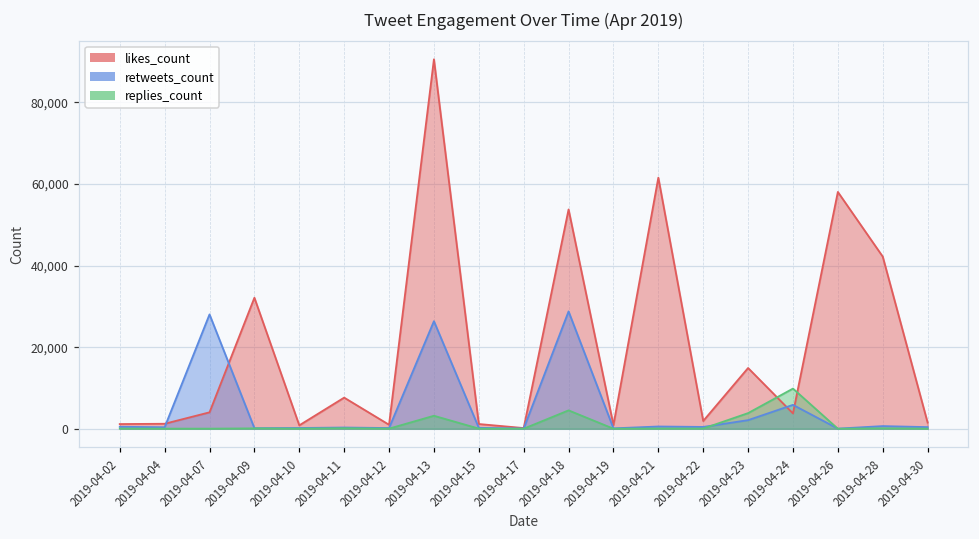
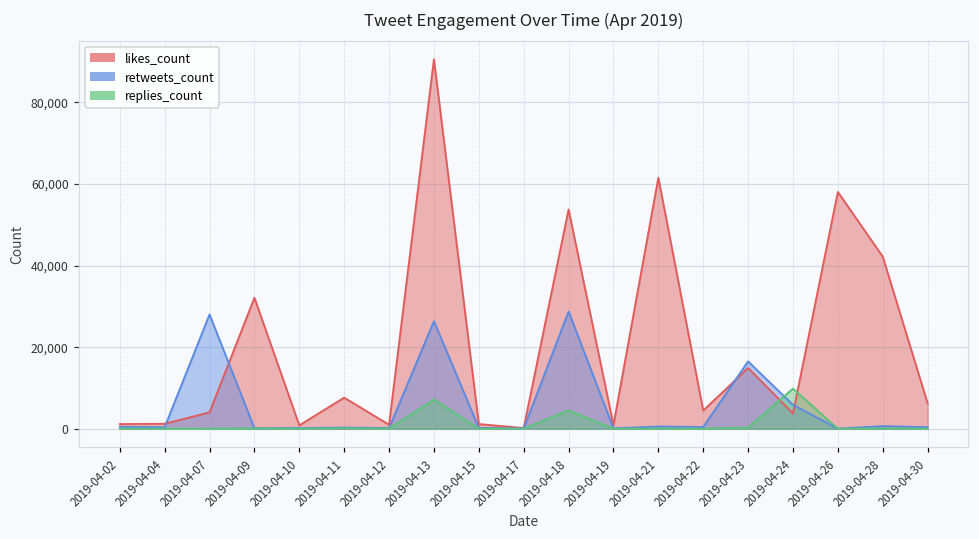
  {
    "likes_count": {
      "2019-04-04": "1,000",
      "2019-04-07": "4,000",
      "2019-04-09": "32,000",
      "2019-04-11": "8,000",
      "2019-04-12": "1,000",
      "2019-04-13": "91,000",
      "2019-04-15": "1,000",
      "2019-04-18": "54,000",
      "2019-04-19": "1,000",
      "2019-04-21": "62,000",
-     "2019-04-22": "2,000",
+     "2019-04-22": "4,000",
      "2019-04-23": "15,000",
      "2019-04-24": "4,000",
      "2019-04-26": "58,000",
      "2019-04-28": "42,000",
-     "2019-04-30": "2,000"
+     "2019-04-30": "6,000"
    },
    "retweets_count": {
      "2019-04-07": "28,000",
      "2019-04-13": "26,000",
      "2019-04-18": "29,000",
-     "2019-04-23": "2,000",
+     "2019-04-23": "17,000",
      "2019-04-24": "6,000"
    },
    "replies_count": {
      "2019-04-07": "0",
-     "2019-04-13": "3,000",
+     "2019-04-13": "7,000",
      "2019-04-18": "5,000",
-     "2019-04-23": "4,000",
+     "2019-04-23": "0",
      "2019-04-24": "10,000"
    }
  }
